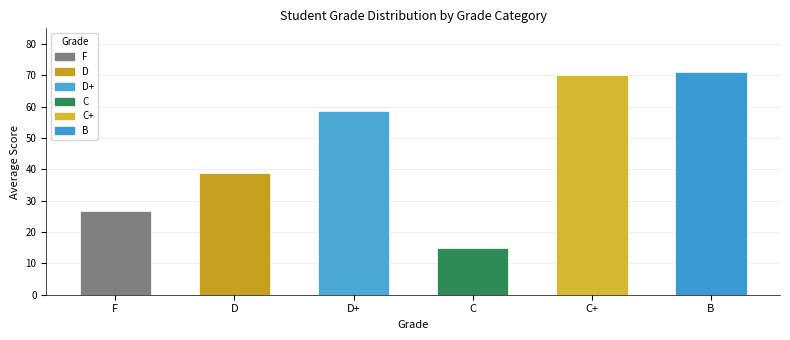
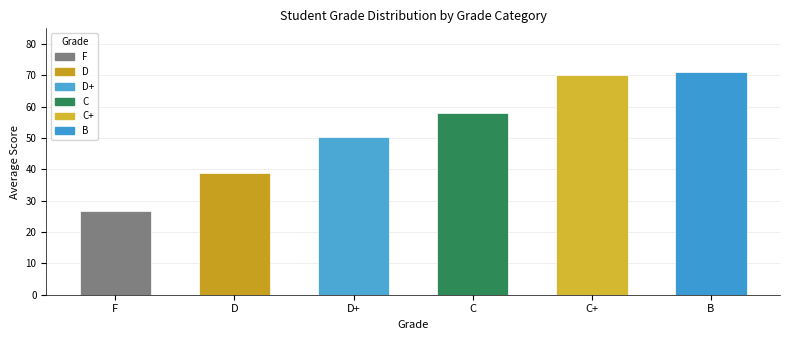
  {
    "F": 27,
    "D": 39,
-   "D+": 59,
-   "C": 15,
+   "D+": 50,
+   "C": 58,
    "C+": 70,
    "B": 71
  }
